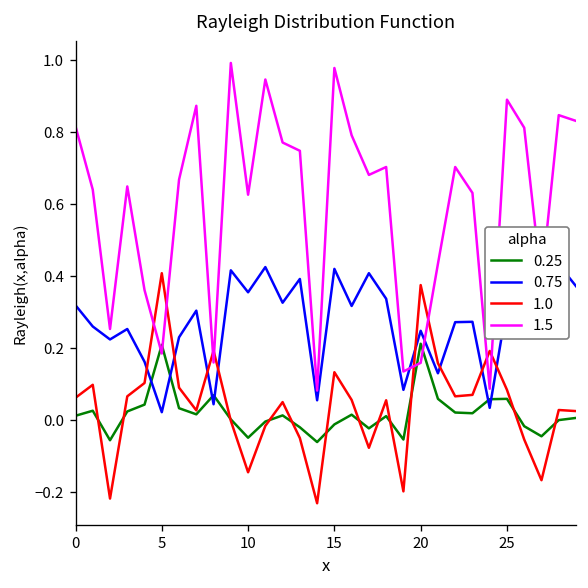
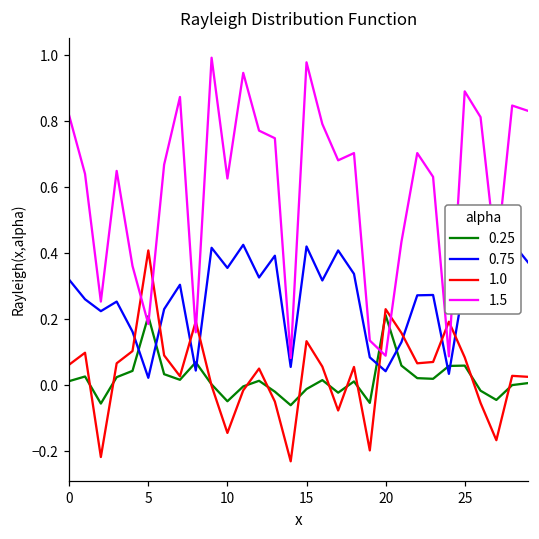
  {
    "0.25": {
      "0": 0.01,
      "5": 0.21,
      "10": -0.05,
      "15": -0.01,
      "20": 0.21,
      "25": 0.06
    },
    "0.75": {
      "0": 0.32,
      "5": 0.02,
      "10": 0.36,
      "15": 0.42,
-     "20": 0.25
+     "20": 0.04
    },
    "1.0": {
      "0": 0.06,
      "5": 0.41,
      "10": -0.14,
      "15": 0.13,
-     "20": 0.38,
+     "20": 0.23,
      "25": 0.09
    },
    "1.5": {
      "0": 0.82,
      "5": 0.19,
      "10": 0.63,
      "15": 0.98,
-     "20": 0.16,
+     "20": 0.09,
      "25": 0.89
    }
  }
